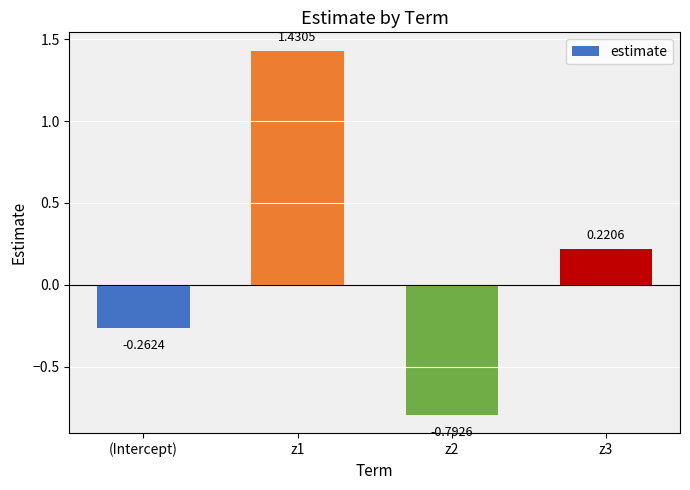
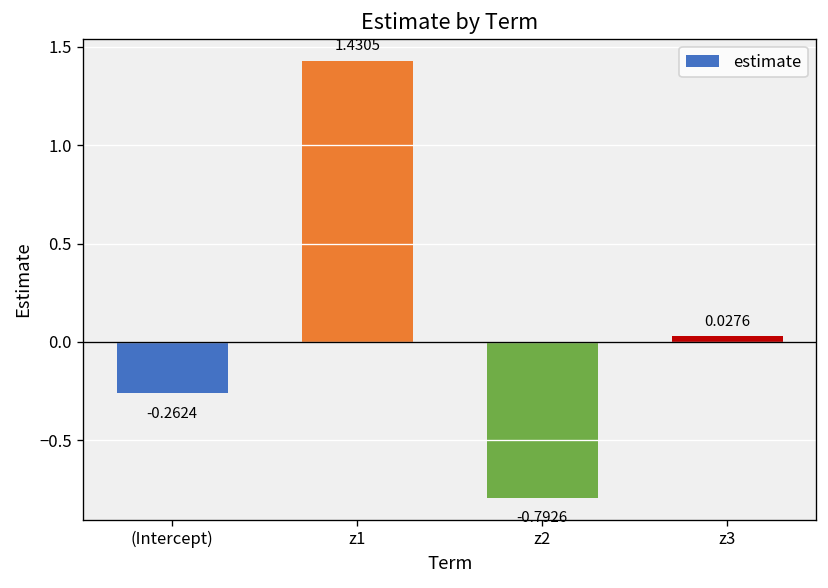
  {
    "(Intercept)": -0.2624,
    "z1": 1.4305,
    "z2": -0.7926,
-   "z3": 0.2206
+   "z3": 0.0276
  }
